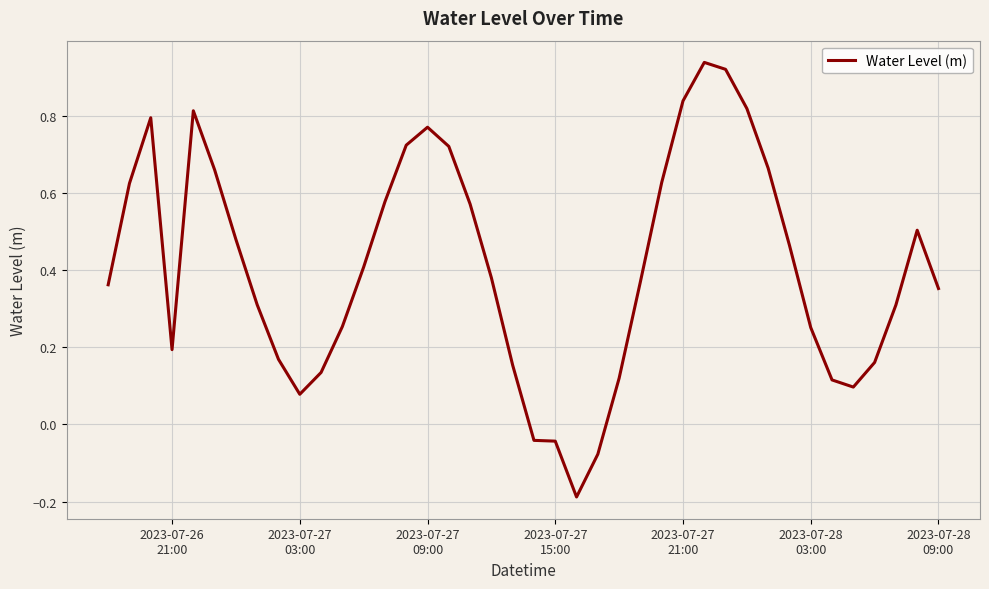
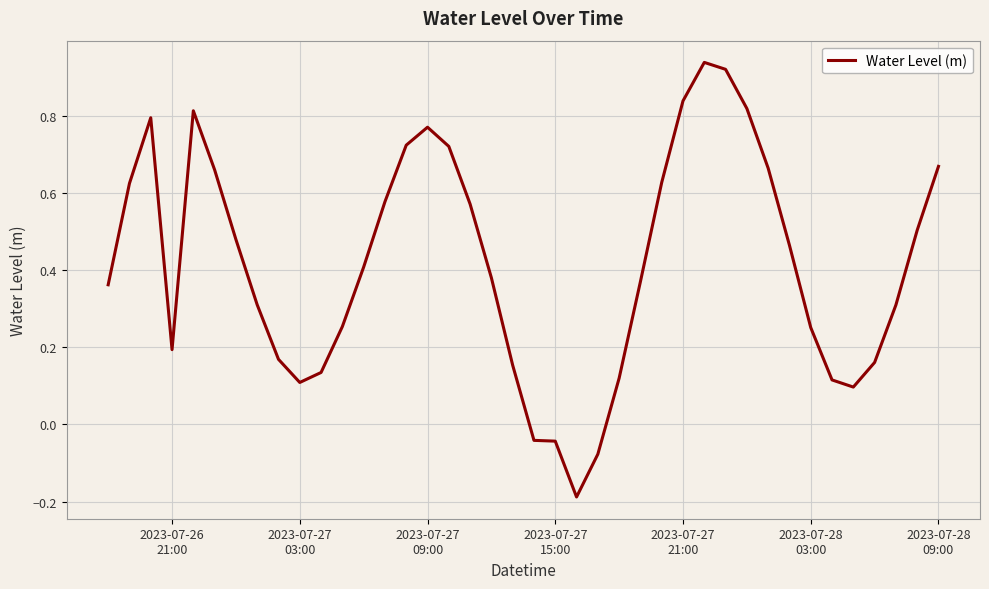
  {
    "2023-07-26 21:00": 0.19,
-   "2023-07-27 03:00": 0.08,
+   "2023-07-27 03:00": 0.11,
    "2023-07-27 09:00": 0.77,
    "2023-07-27 15:00": -0.04,
    "2023-07-27 21:00": 0.84,
    "2023-07-28 03:00": 0.25,
-   "2023-07-28 09:00": 0.35
+   "2023-07-28 09:00": 0.67
  }
